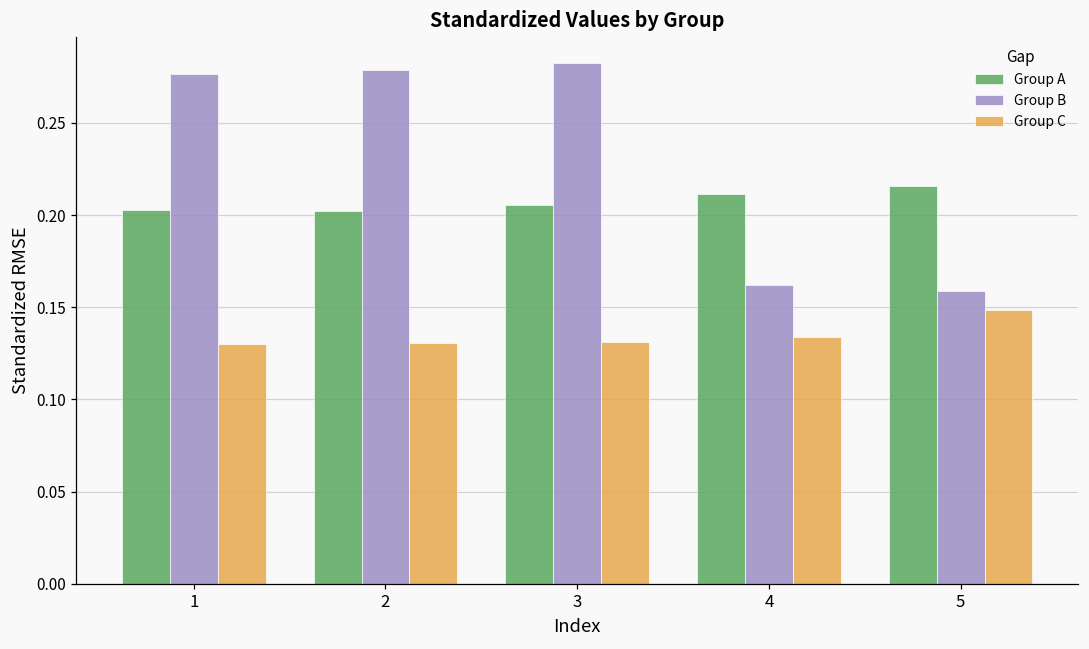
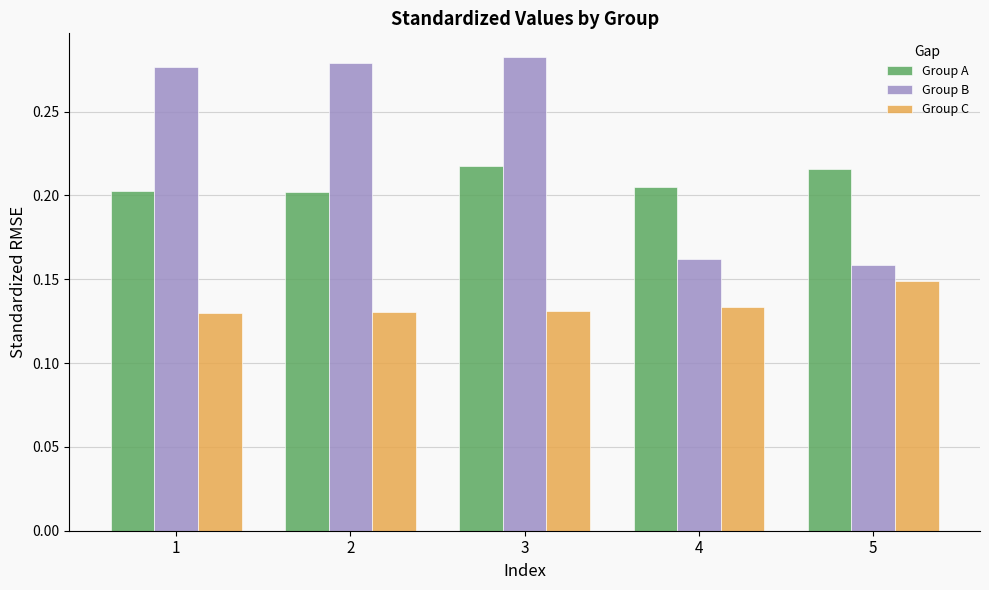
  {
    "Group A": {
      "1": 0.202,
      "2": 0.202,
-     "3": 0.205,
-     "4": 0.211,
+     "3": 0.218,
+     "4": 0.205,
      "5": 0.216
    },
    "Group B": {
      "1": 0.277,
      "2": 0.279,
      "3": 0.283,
      "4": 0.162,
      "5": 0.159
    },
    "Group C": {
      "1": 0.130,
      "2": 0.130,
      "3": 0.131,
      "4": 0.134,
      "5": 0.149
    }
  }
